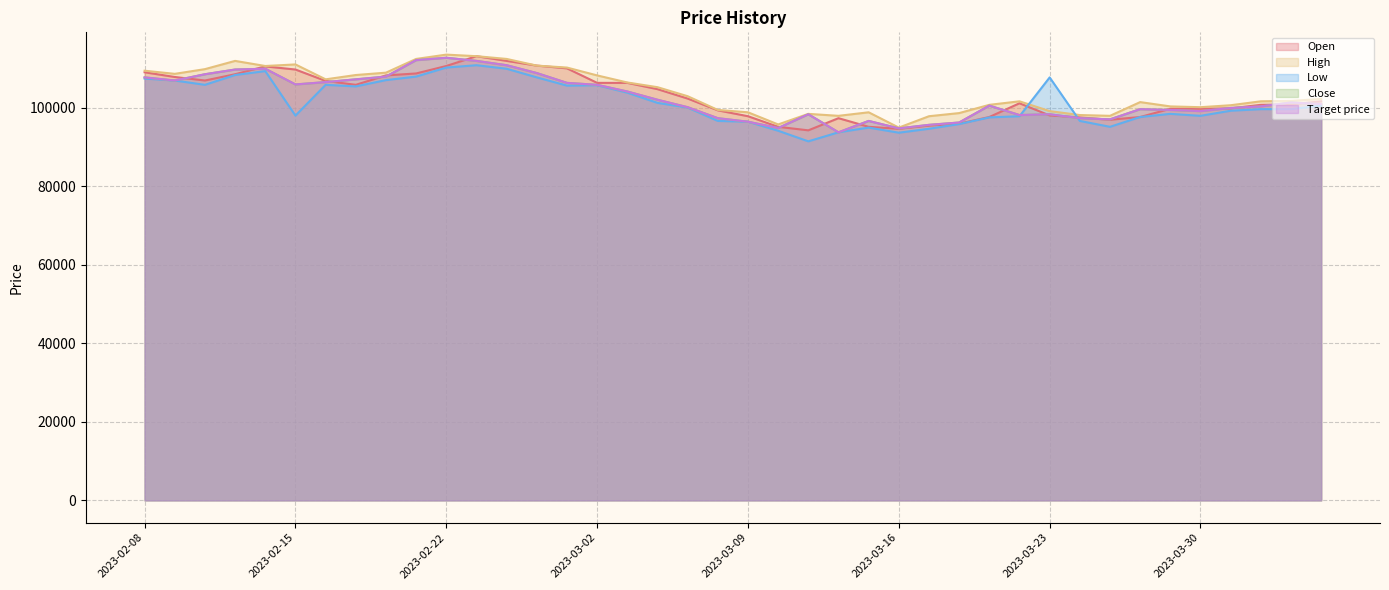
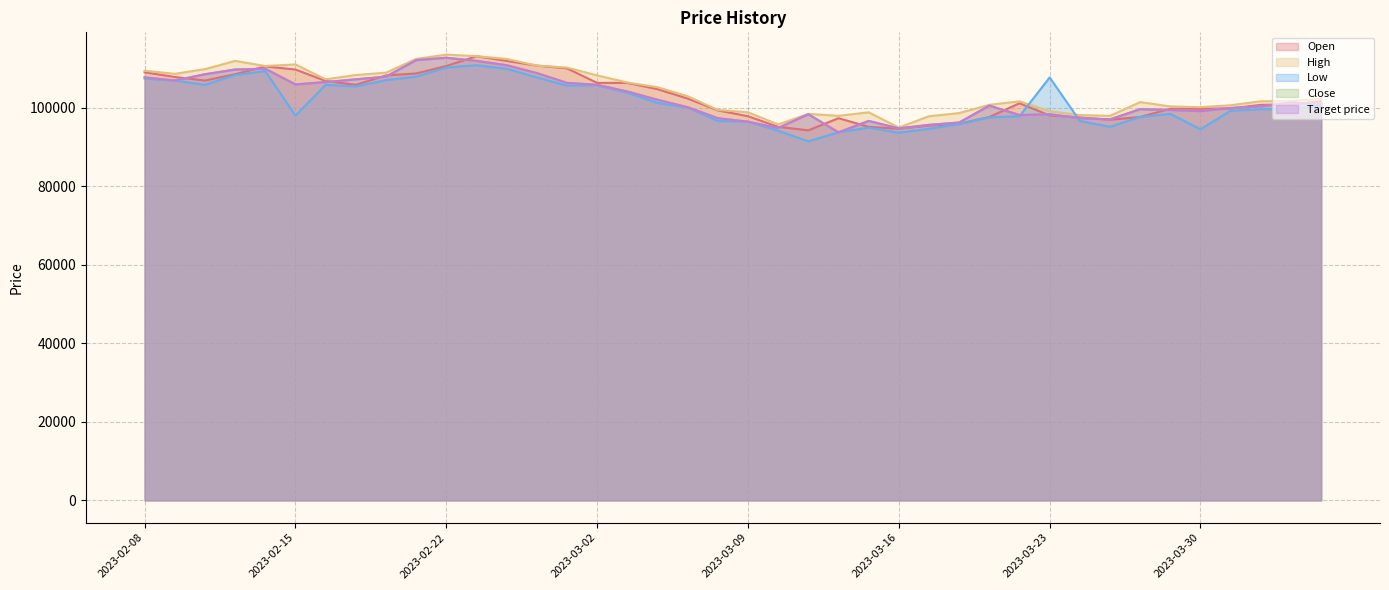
  {
    "Low": {
      "2023-02-15": 98000,
      "2023-03-16": 94000,
      "2023-03-23": 108000,
-     "2023-03-30": 98000
+     "2023-03-30": 95000
    }
  }
